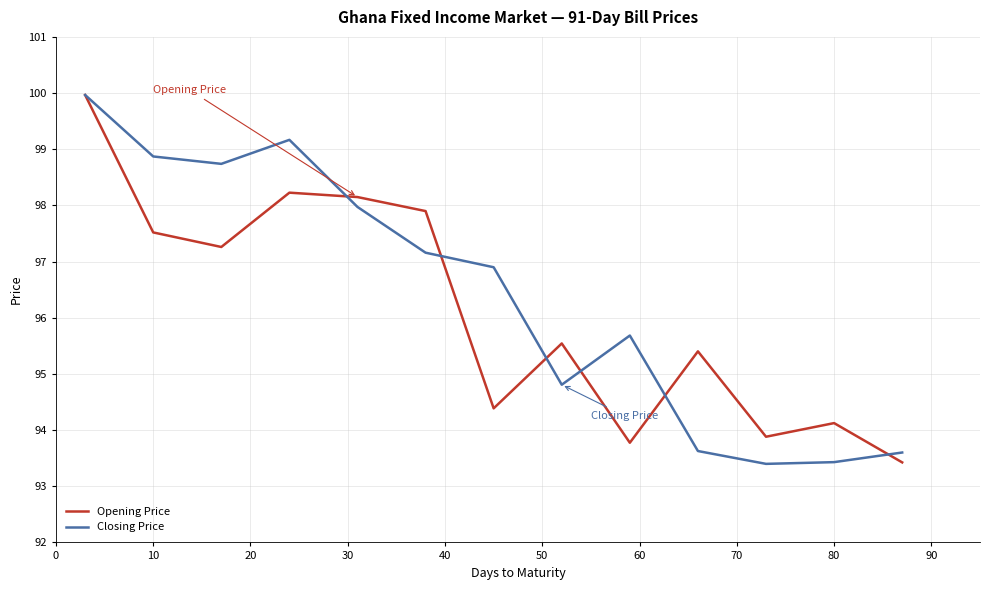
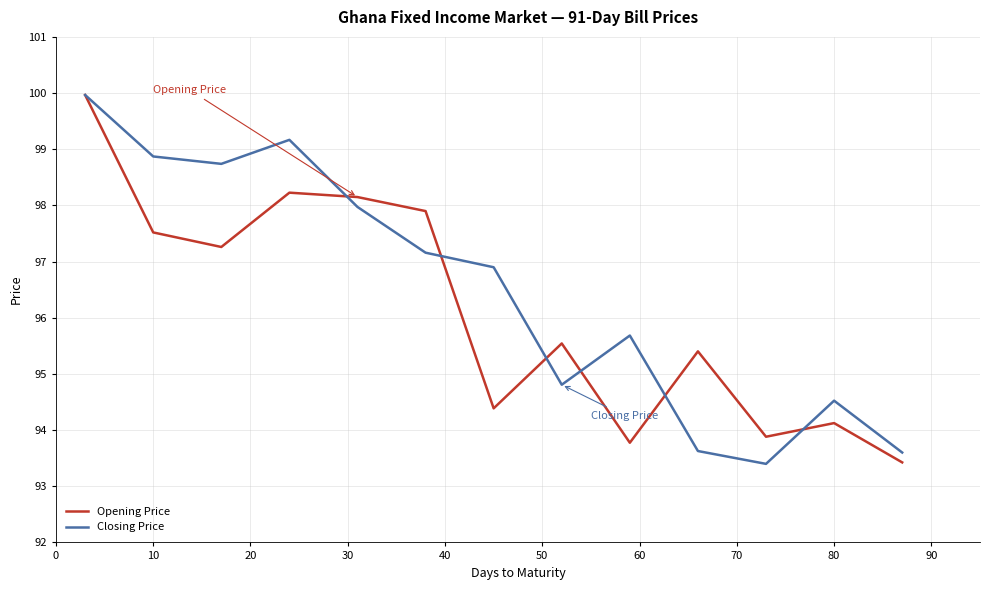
  {
    "Opening Price": {
      "10": 97.5,
      "80": 94.1
    },
    "Closing Price": {
      "10": 98.9,
-     "80": 93.4
+     "80": 94.5
    }
  }
